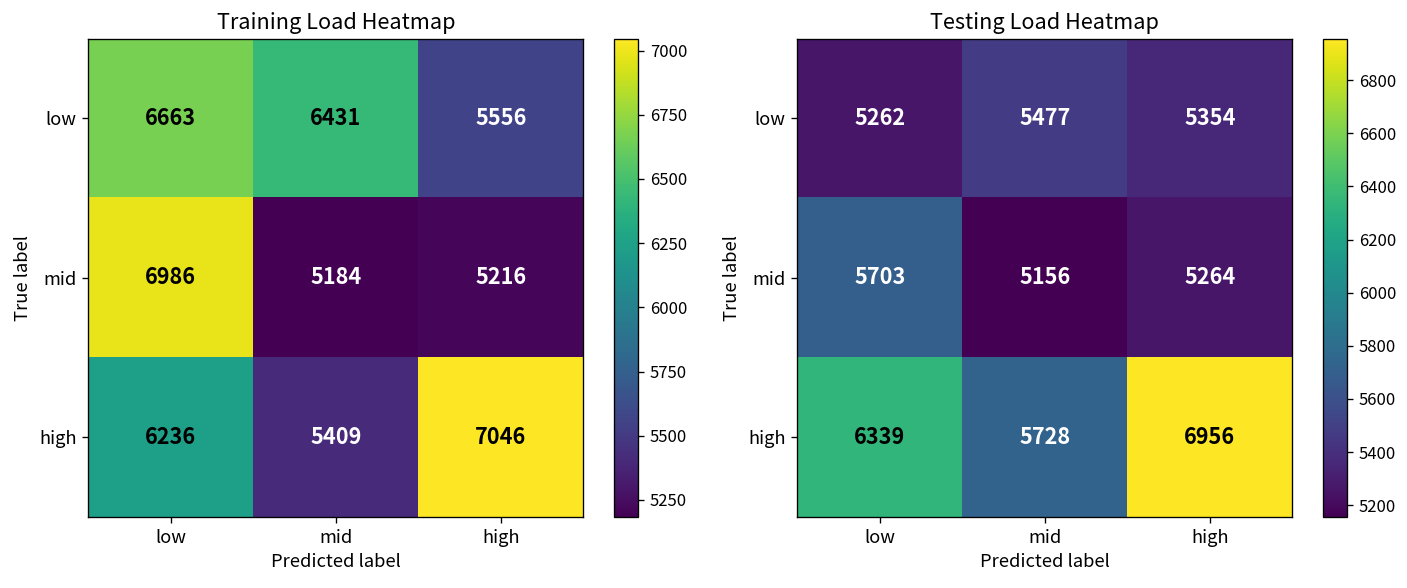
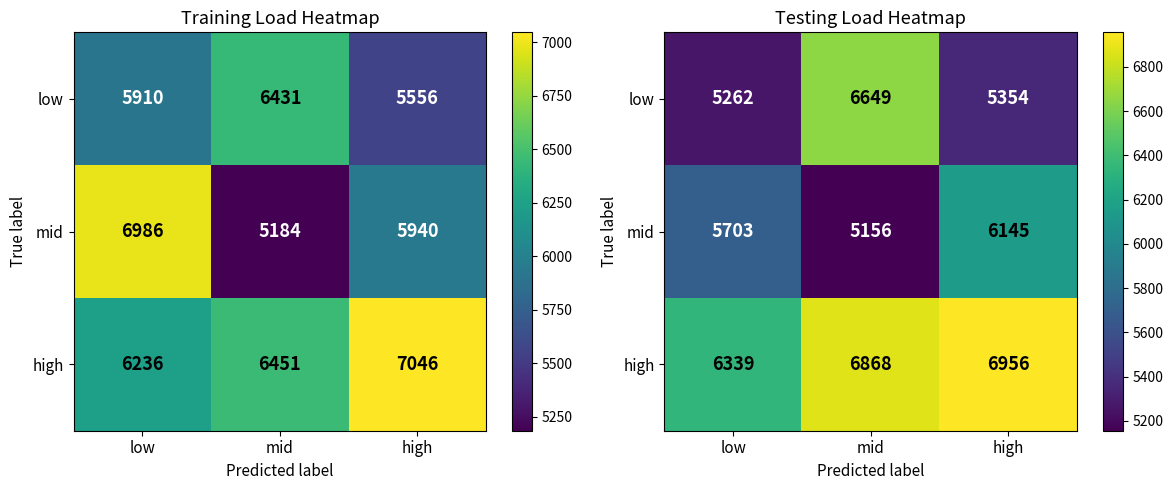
  {
    "Training Load Heatmap": {
      "low": {
-       "low": 6663,
+       "low": 5910,
        "mid": 6431,
        "high": 5556
      },
      "mid": {
        "low": 6986,
        "mid": 5184,
-       "high": 5216
+       "high": 5940
      },
      "high": {
        "low": 6236,
-       "mid": 5409,
+       "mid": 6451,
        "high": 7046
      }
    },
    "Testing Load Heatmap": {
      "low": {
        "low": 5262,
-       "mid": 5477,
+       "mid": 6649,
        "high": 5354
      },
      "mid": {
        "low": 5703,
        "mid": 5156,
-       "high": 5264
+       "high": 6145
      },
      "high": {
        "low": 6339,
-       "mid": 5728,
+       "mid": 6868,
        "high": 6956
      }
    }
  }
